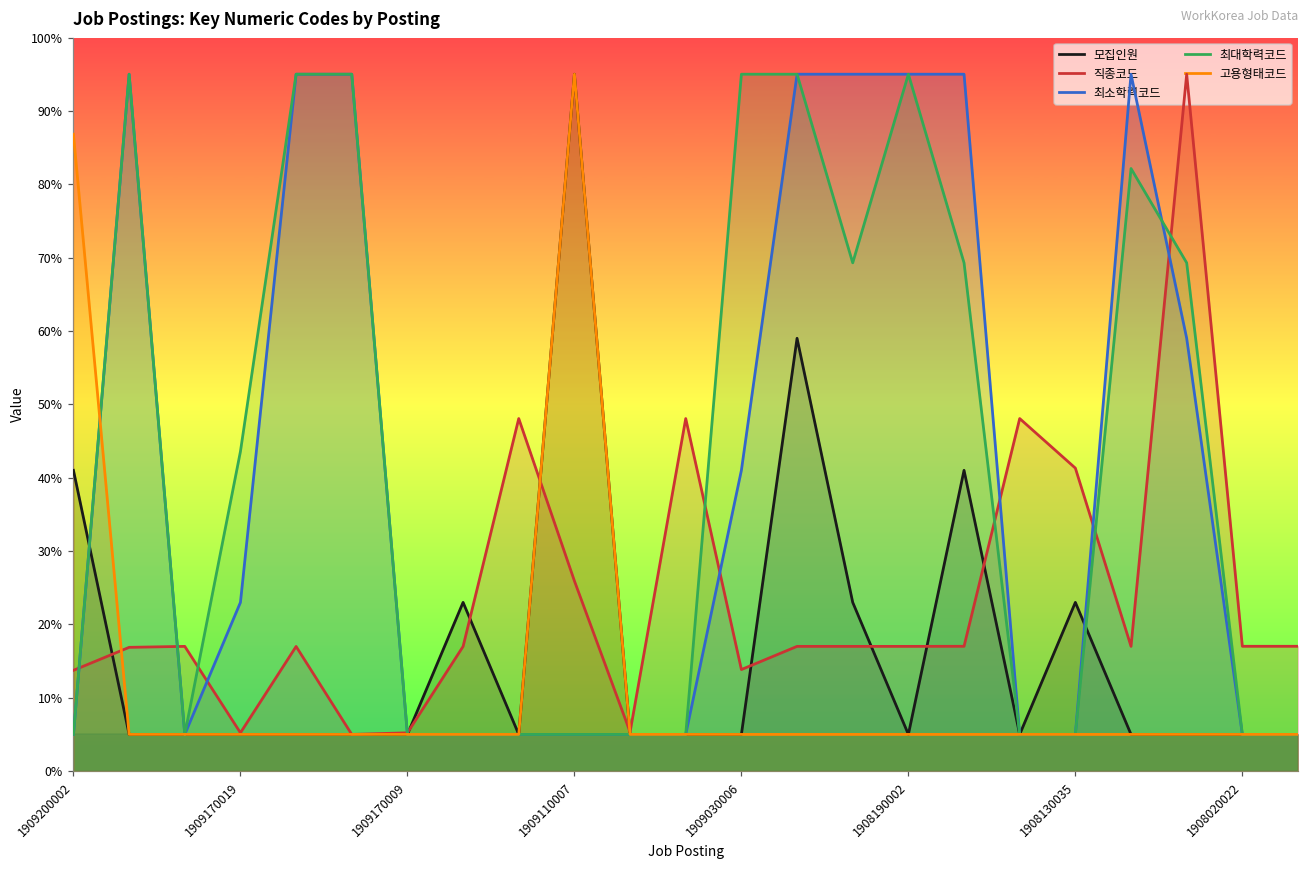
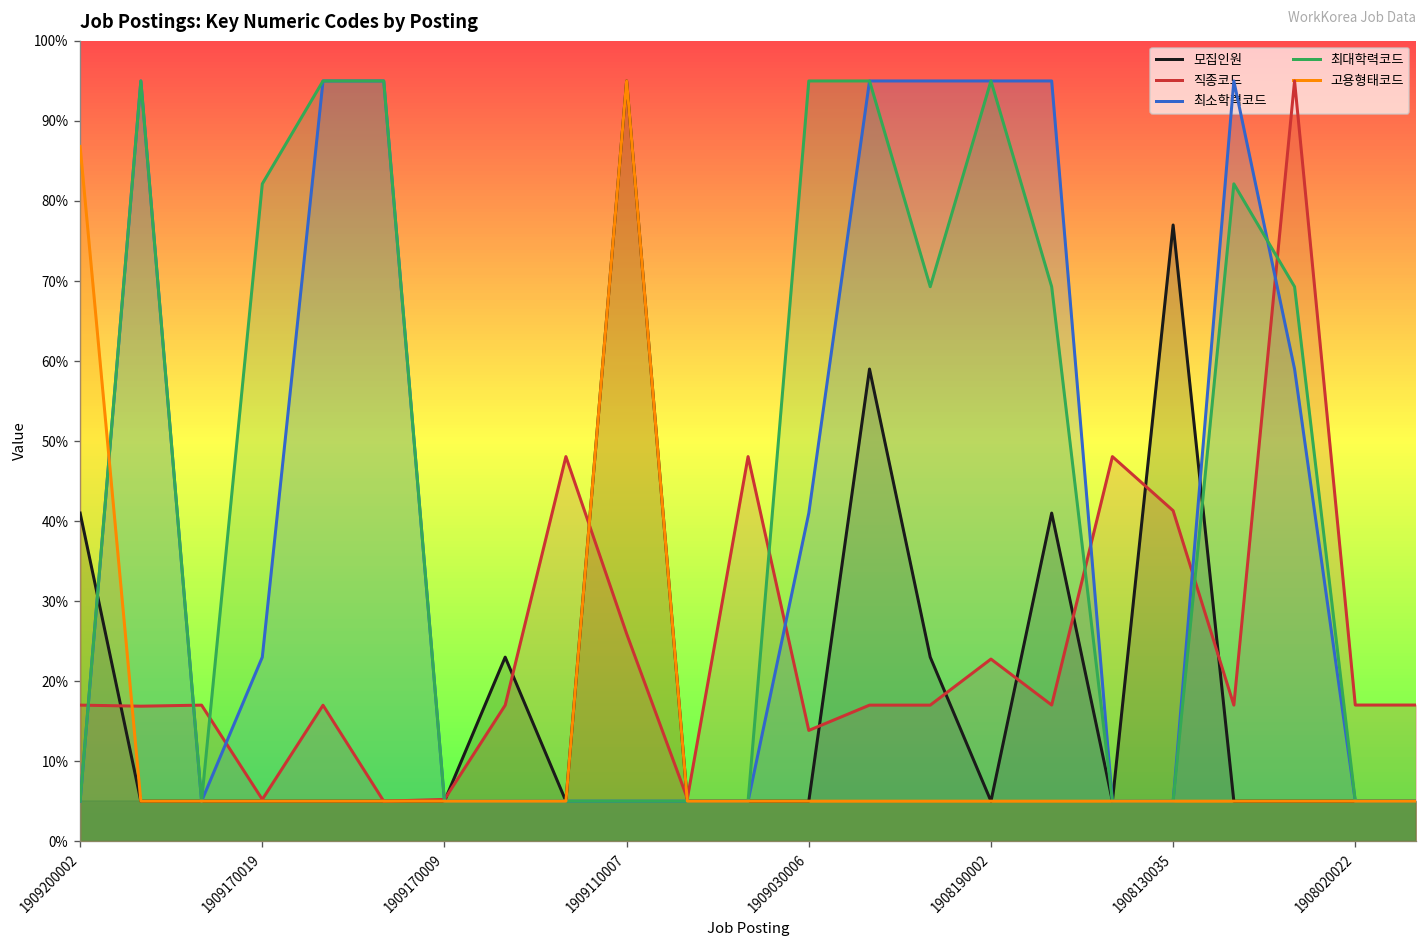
  {
    "모집인원": {
      "1909200002": "41%",
-     "1908130035": "23%"
+     "1908130035": "77%"
    },
    "직종코드": {
-     "1909200002": "14%",
+     "1909200002": "17%",
      "1909110007": "26%",
      "1909030006": "14%",
-     "1908190002": "17%",
+     "1908190002": "23%",
      "1908130035": "41%",
      "1908020022": "17%"
    },
    "최소학력코드": {
      "1909170019": "23%",
      "1909030006": "41%"
    },
    "최대학력코드": {
-     "1909170019": "44%",
+     "1909170019": "82%",
      "1909030006": "95%"
    },
    "고용형태코드": {
      "1909200002": "87%"
    }
  }
